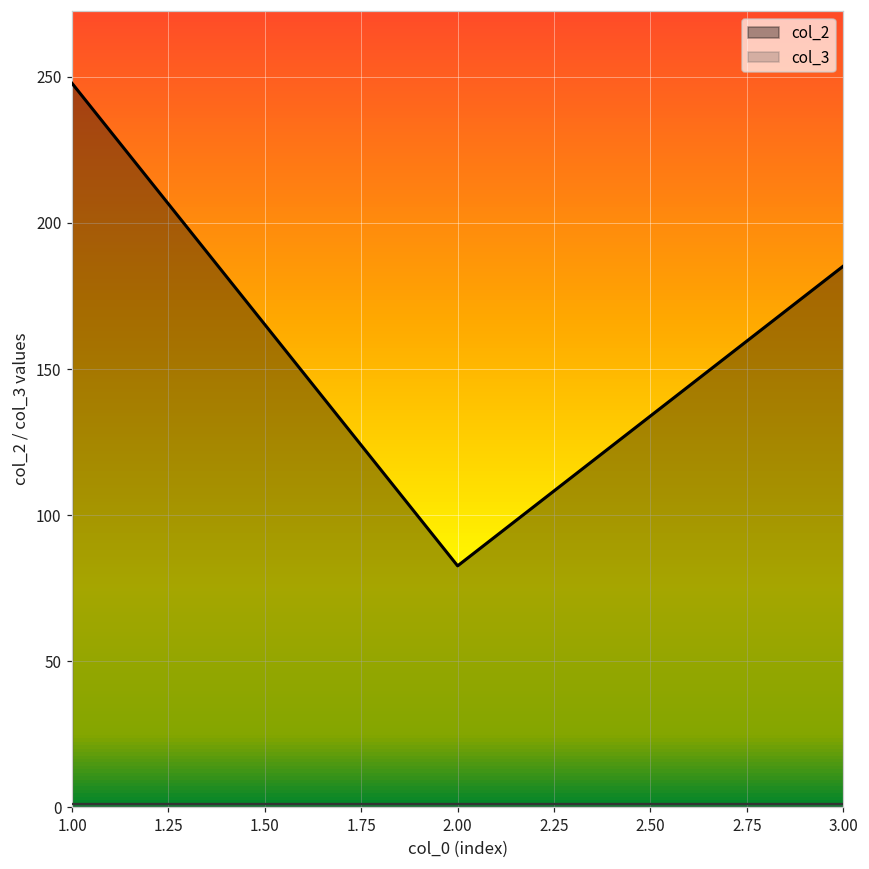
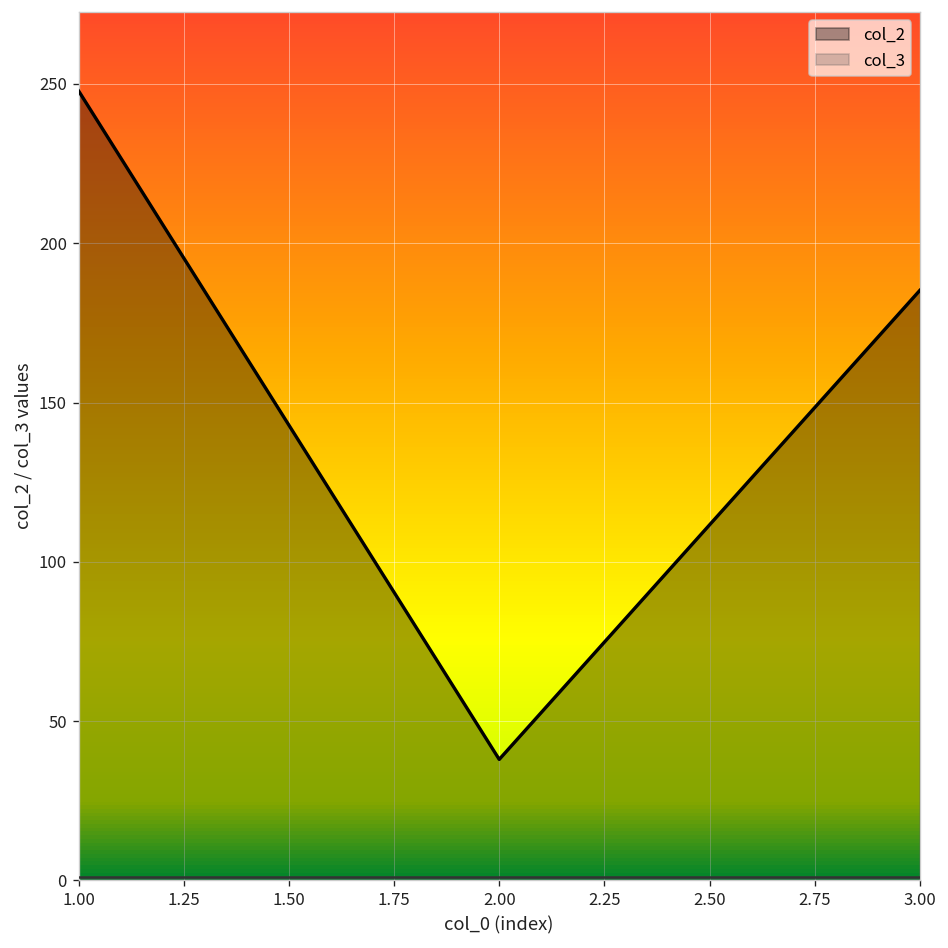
  {
    "col_2": {
      "1.00": 248,
-     "2.00": 83,
+     "2.00": 38,
      "3.00": 185
    },
    "col_3": {
      "1.00": 1,
      "2.00": 1,
      "3.00": 1
    }
  }
